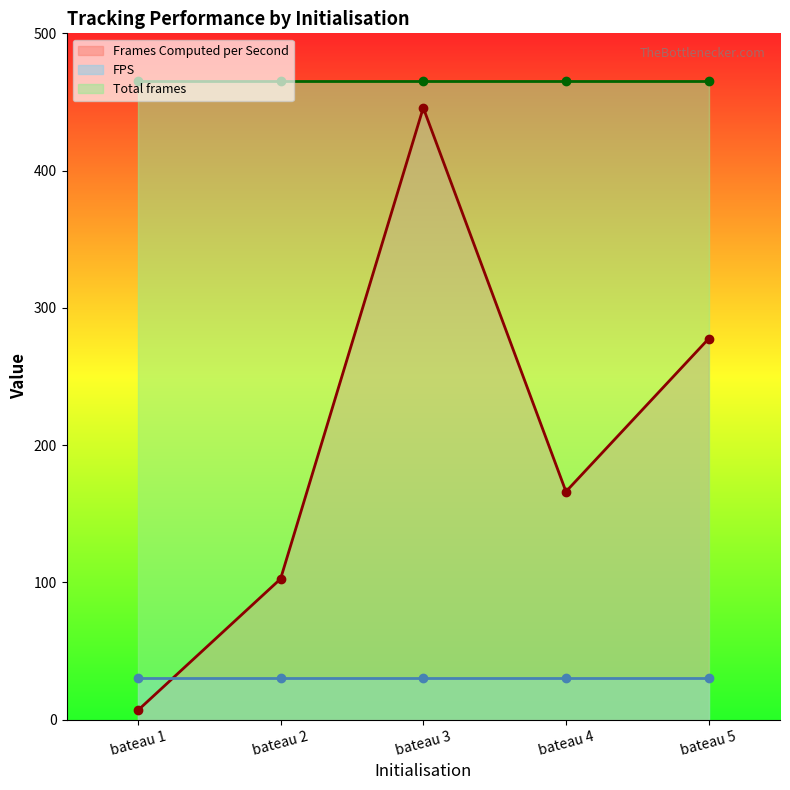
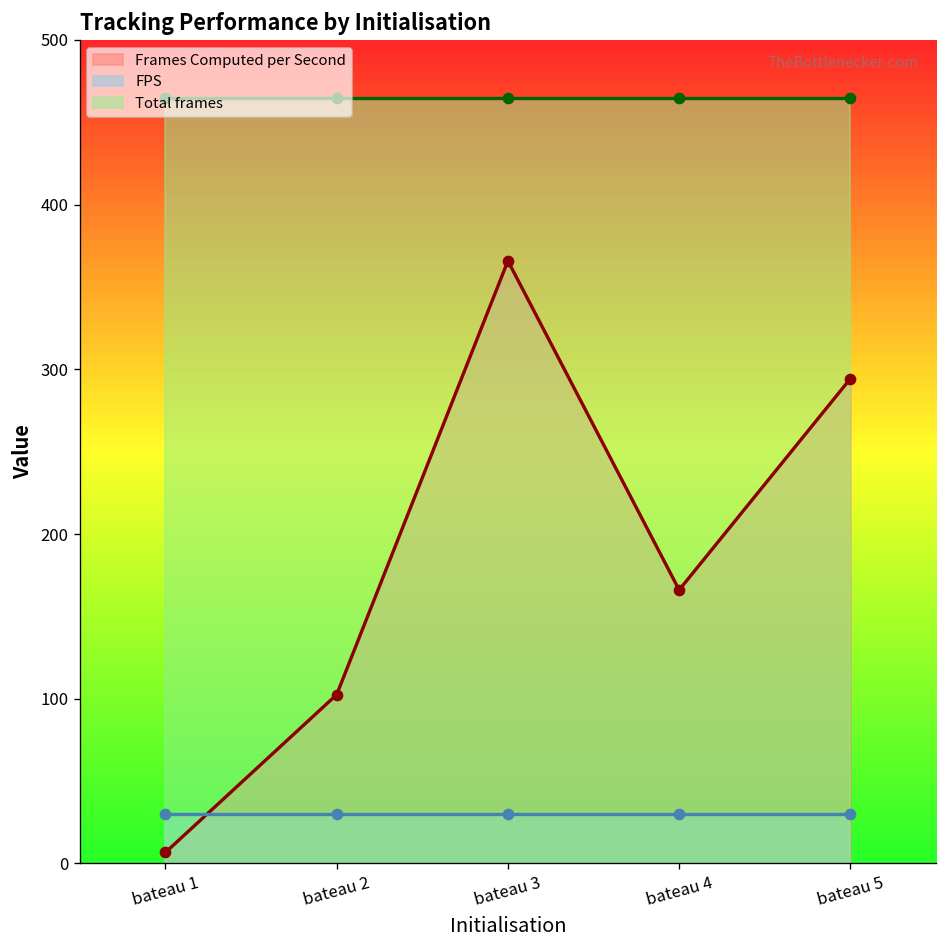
  {
    "Frames Computed per Second": {
      "bateau 1": 7,
      "bateau 2": 103,
-     "bateau 3": 446,
+     "bateau 3": 366,
      "bateau 4": 166,
-     "bateau 5": 277
+     "bateau 5": 294
    },
    "FPS": {
      "bateau 1": 30,
      "bateau 2": 30,
      "bateau 3": 30,
      "bateau 4": 30,
      "bateau 5": 30
    },
    "Total frames": {
      "bateau 3": 465,
      "bateau 4": 465,
      "bateau 5": 465
    }
  }
